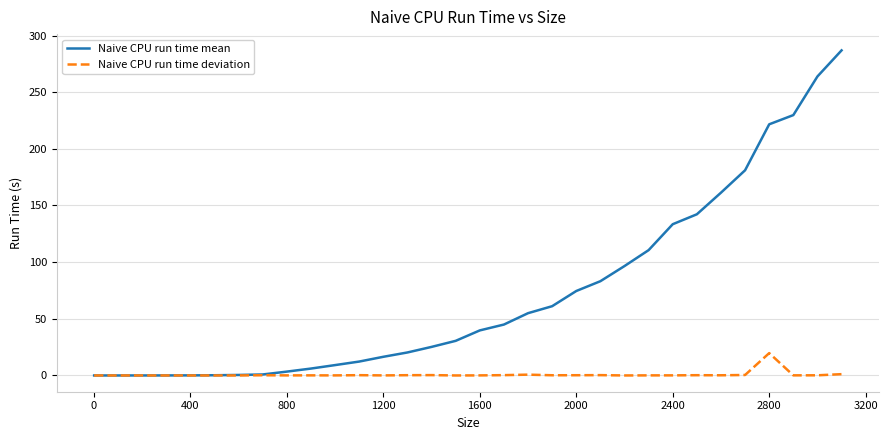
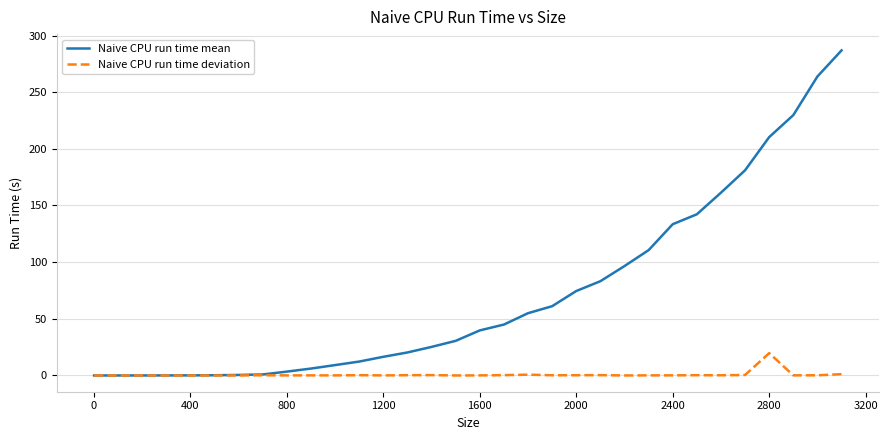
  {
    "Naive CPU run time mean": {
      "800": 3,
      "1200": 16,
      "1600": 40,
      "2000": 75,
      "2400": 133,
-     "2800": 222
+     "2800": 210
    },
    "Naive CPU run time deviation": {
      "800": 0,
      "1200": 0,
      "1600": 0,
      "2000": 0,
      "2400": 0,
      "2800": 20
    }
  }
